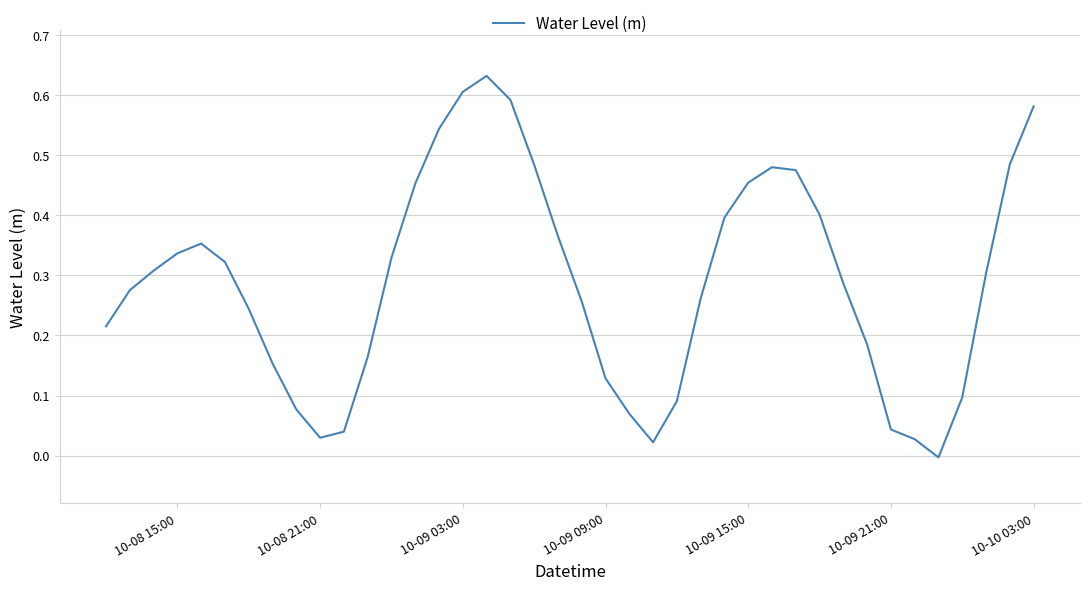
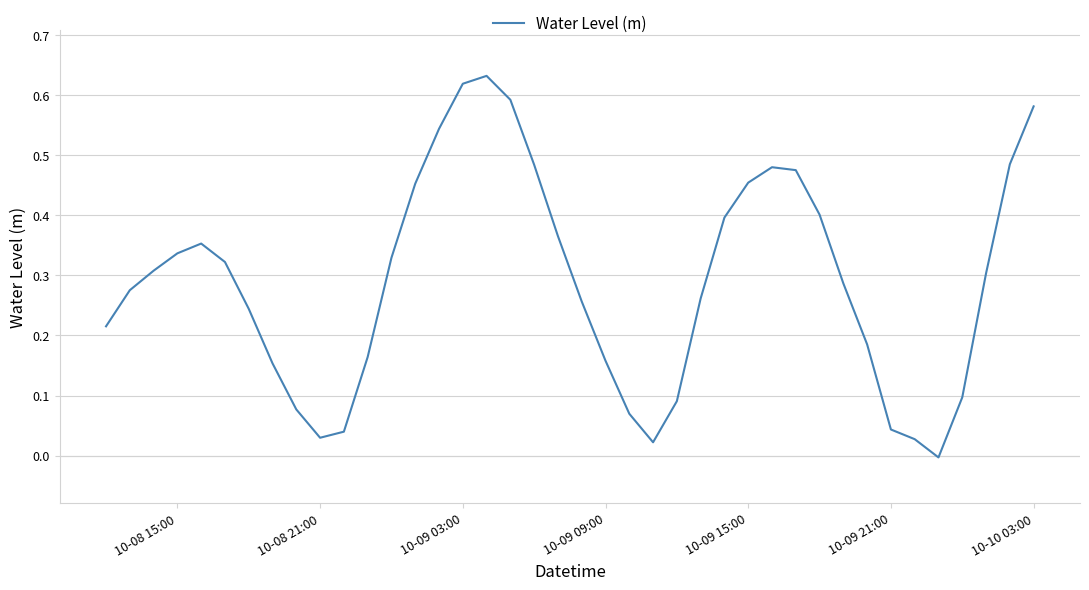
  {
    "10-08 15:00": 0.34,
    "10-08 21:00": 0.03,
-   "10-09 03:00": 0.61,
-   "10-09 09:00": 0.13,
+   "10-09 03:00": 0.62,
+   "10-09 09:00": 0.16,
    "10-09 15:00": 0.45,
    "10-09 21:00": 0.04,
    "10-10 03:00": 0.58
  }
